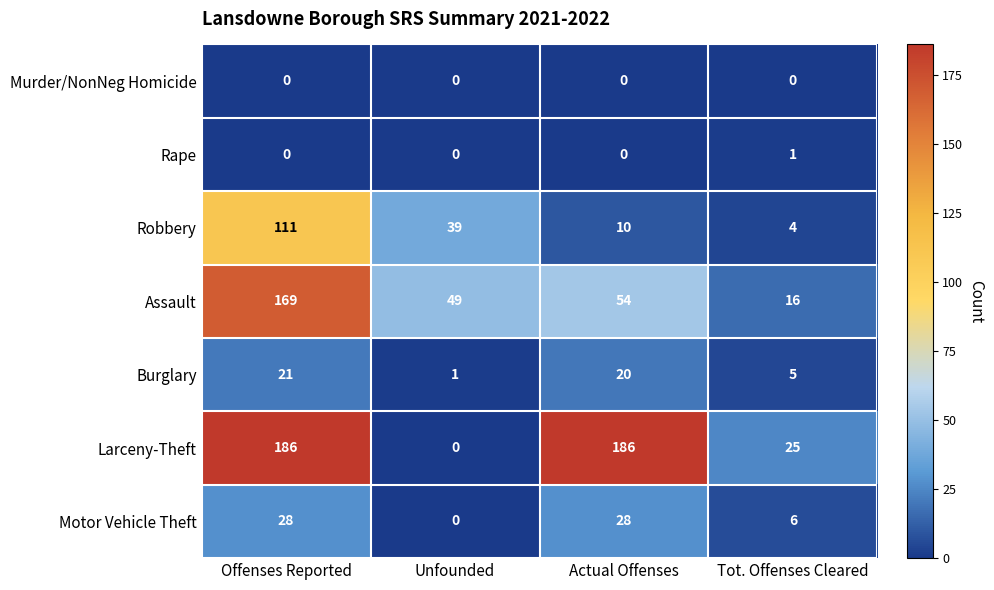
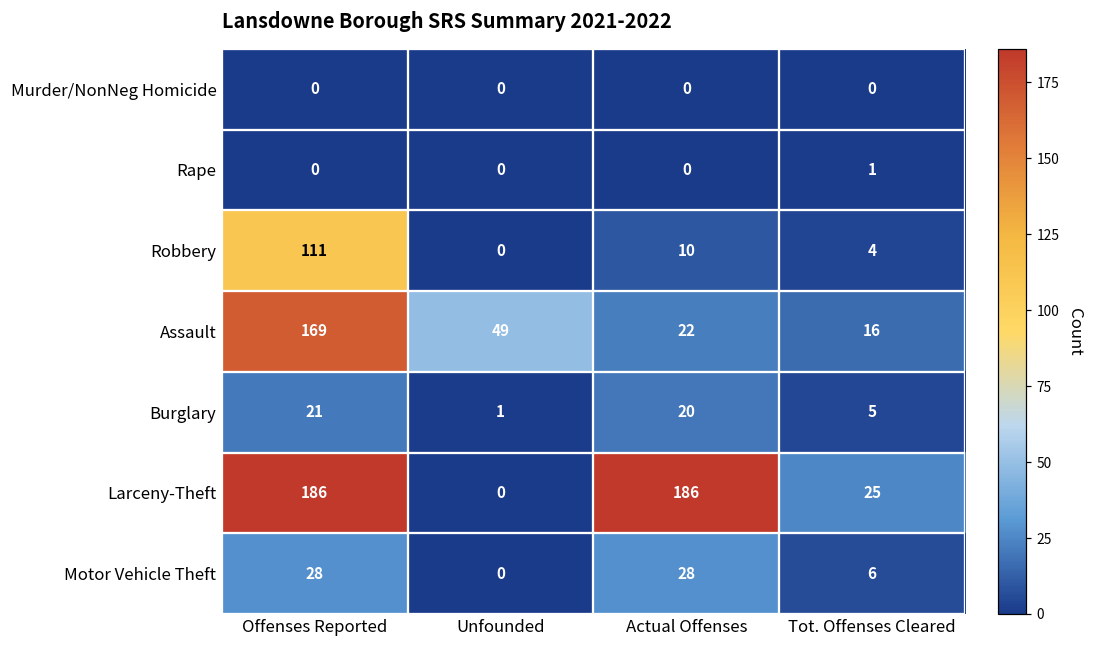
  {
    "Murder/NonNeg Homicide": {
      "Offenses Reported": 0,
      "Unfounded": 0,
      "Actual Offenses": 0,
      "Tot. Offenses Cleared": 0
    },
    "Rape": {
      "Offenses Reported": 0,
      "Unfounded": 0,
      "Actual Offenses": 0,
      "Tot. Offenses Cleared": 1
    },
    "Robbery": {
      "Offenses Reported": 111,
-     "Unfounded": 39,
+     "Unfounded": 0,
      "Actual Offenses": 10,
      "Tot. Offenses Cleared": 4
    },
    "Assault": {
      "Offenses Reported": 169,
      "Unfounded": 49,
-     "Actual Offenses": 54,
+     "Actual Offenses": 22,
      "Tot. Offenses Cleared": 16
    },
    "Burglary": {
      "Offenses Reported": 21,
      "Unfounded": 1,
      "Actual Offenses": 20,
      "Tot. Offenses Cleared": 5
    },
    "Larceny-Theft": {
      "Offenses Reported": 186,
      "Unfounded": 0,
      "Actual Offenses": 186,
      "Tot. Offenses Cleared": 25
    },
    "Motor Vehicle Theft": {
      "Offenses Reported": 28,
      "Unfounded": 0,
      "Actual Offenses": 28,
      "Tot. Offenses Cleared": 6
    }
  }
